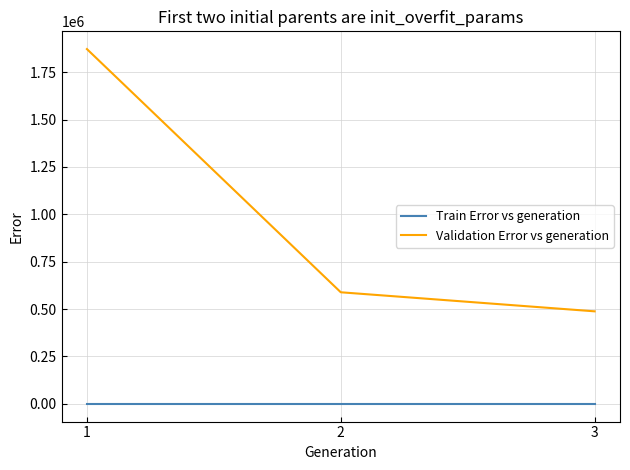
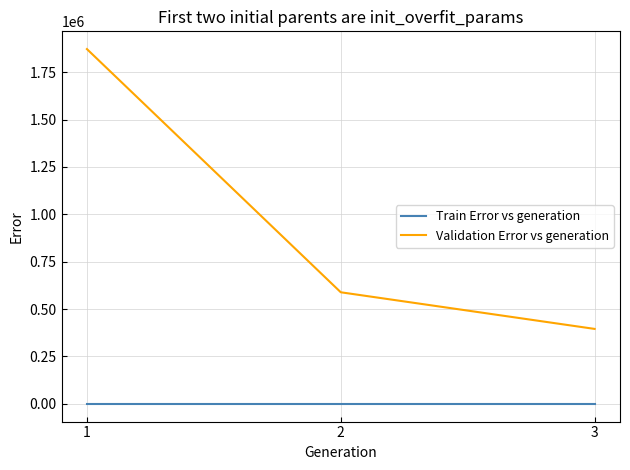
  {
    "Train Error vs generation": {
      "1": 0,
      "2": 0,
      "3": 0
    },
    "Validation Error vs generation": {
      "1": 1870000,
      "2": 590000,
-     "3": 490000
+     "3": 400000
    }
  }
